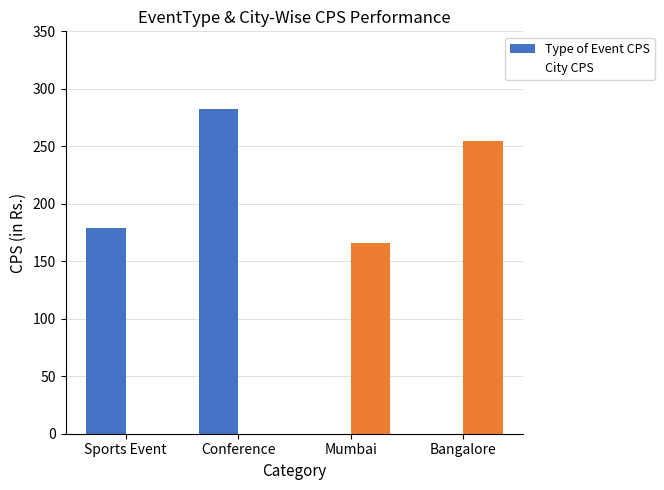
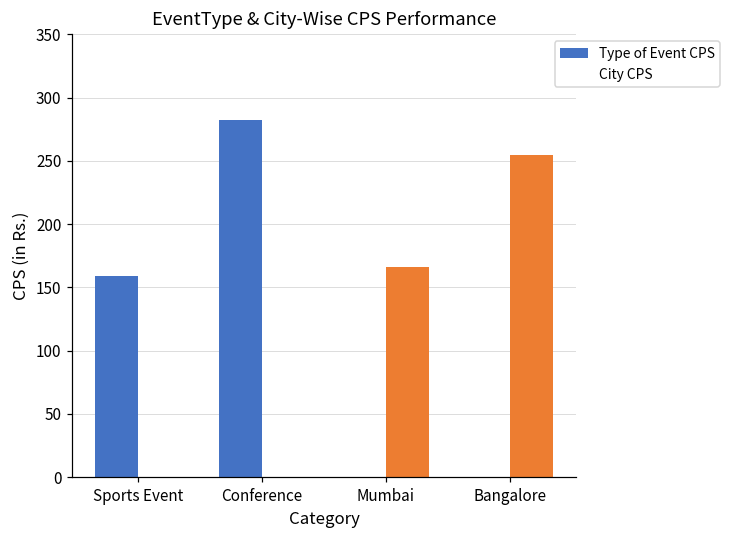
  {
    "Type of Event CPS": {
-     "Sports Event": 179,
+     "Sports Event": 159,
      "Conference": 283,
      "Mumbai": 0,
      "Bangalore": 0
    },
    "City CPS": {
      "Sports Event": 0,
      "Conference": 0,
      "Mumbai": 166,
      "Bangalore": 255
    }
  }
